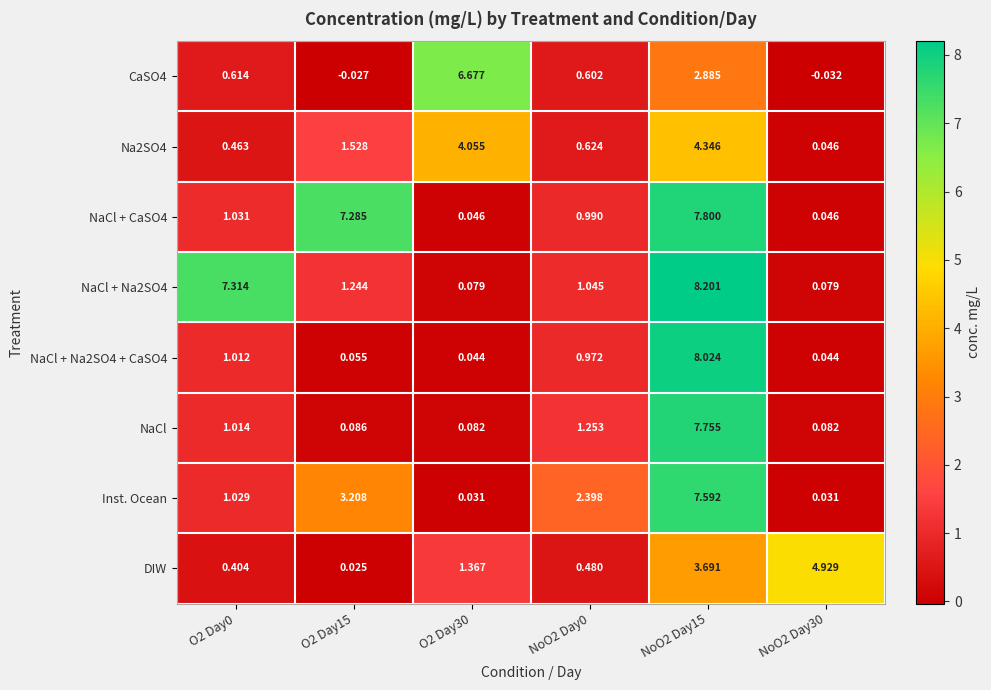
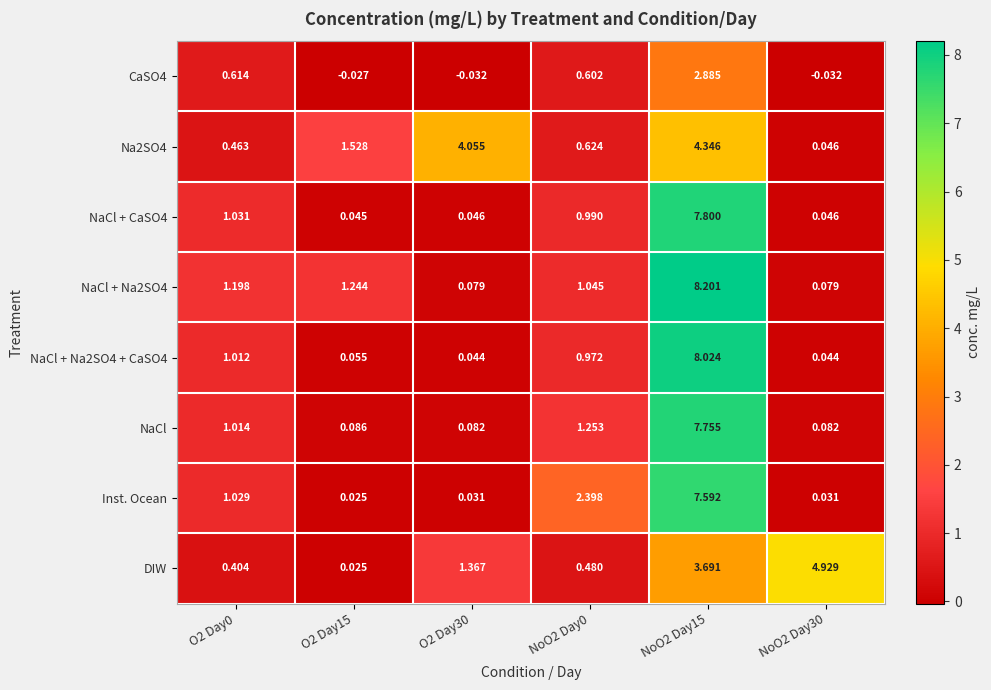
  {
    "CaSO4": {
      "O2 Day0": 0.614,
      "O2 Day15": -0.027,
-     "O2 Day30": 6.677,
+     "O2 Day30": -0.032,
      "NoO2 Day0": 0.602,
      "NoO2 Day15": 2.885,
      "NoO2 Day30": -0.032
    },
    "Na2SO4": {
      "O2 Day0": 0.463,
      "O2 Day15": 1.528,
      "O2 Day30": 4.055,
      "NoO2 Day0": 0.624,
      "NoO2 Day15": 4.346,
      "NoO2 Day30": 0.046
    },
    "NaCl + CaSO4": {
      "O2 Day0": 1.031,
-     "O2 Day15": 7.285,
+     "O2 Day15": 0.045,
      "O2 Day30": 0.046,
      "NoO2 Day0": 0.990,
      "NoO2 Day15": 7.800,
      "NoO2 Day30": 0.046
    },
    "NaCl + Na2SO4": {
-     "O2 Day0": 7.314,
+     "O2 Day0": 1.198,
      "O2 Day15": 1.244,
      "O2 Day30": 0.079,
      "NoO2 Day0": 1.045,
      "NoO2 Day15": 8.201,
      "NoO2 Day30": 0.079
    },
    "NaCl + Na2SO4 + CaSO4": {
      "O2 Day0": 1.012,
      "O2 Day15": 0.055,
      "O2 Day30": 0.044,
      "NoO2 Day0": 0.972,
      "NoO2 Day15": 8.024,
      "NoO2 Day30": 0.044
    },
    "NaCl": {
      "O2 Day0": 1.014,
      "O2 Day15": 0.086,
      "O2 Day30": 0.082,
      "NoO2 Day0": 1.253,
      "NoO2 Day15": 7.755,
      "NoO2 Day30": 0.082
    },
    "Inst. Ocean": {
      "O2 Day0": 1.029,
-     "O2 Day15": 3.208,
+     "O2 Day15": 0.025,
      "O2 Day30": 0.031,
      "NoO2 Day0": 2.398,
      "NoO2 Day15": 7.592,
      "NoO2 Day30": 0.031
    },
    "DIW": {
      "O2 Day0": 0.404,
      "O2 Day15": 0.025,
      "O2 Day30": 1.367,
      "NoO2 Day0": 0.480,
      "NoO2 Day15": 3.691,
      "NoO2 Day30": 4.929
    }
  }
